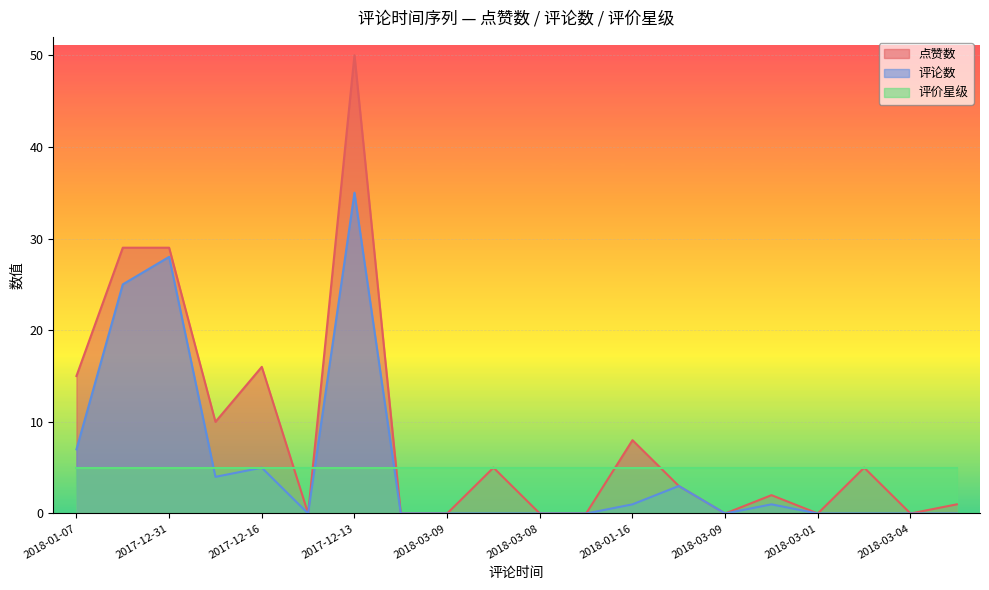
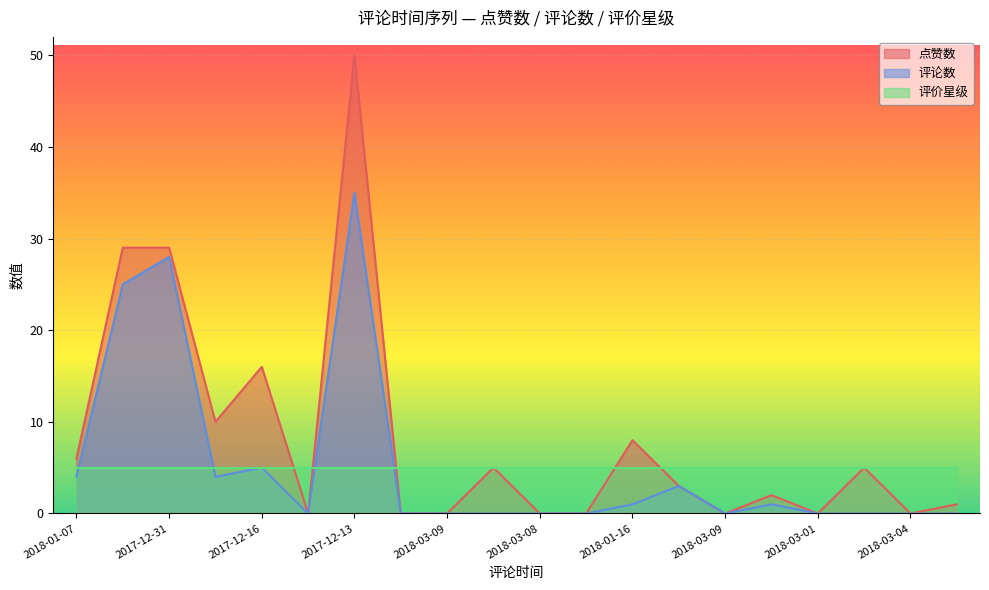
  {
    "点赞数": {
-     "2018-01-07": 15,
+     "2018-01-07": 6,
      "2017-12-31": 29,
      "2017-12-13": 50
    },
    "评论数": {
-     "2018-01-07": 7,
+     "2018-01-07": 4,
      "2017-12-31": 28,
      "2017-12-13": 35
    },
    "评价星级": {
      "2018-01-07": 5,
      "2017-12-31": 5,
      "2017-12-13": 5,
      "2018-03-08": 5
    }
  }
